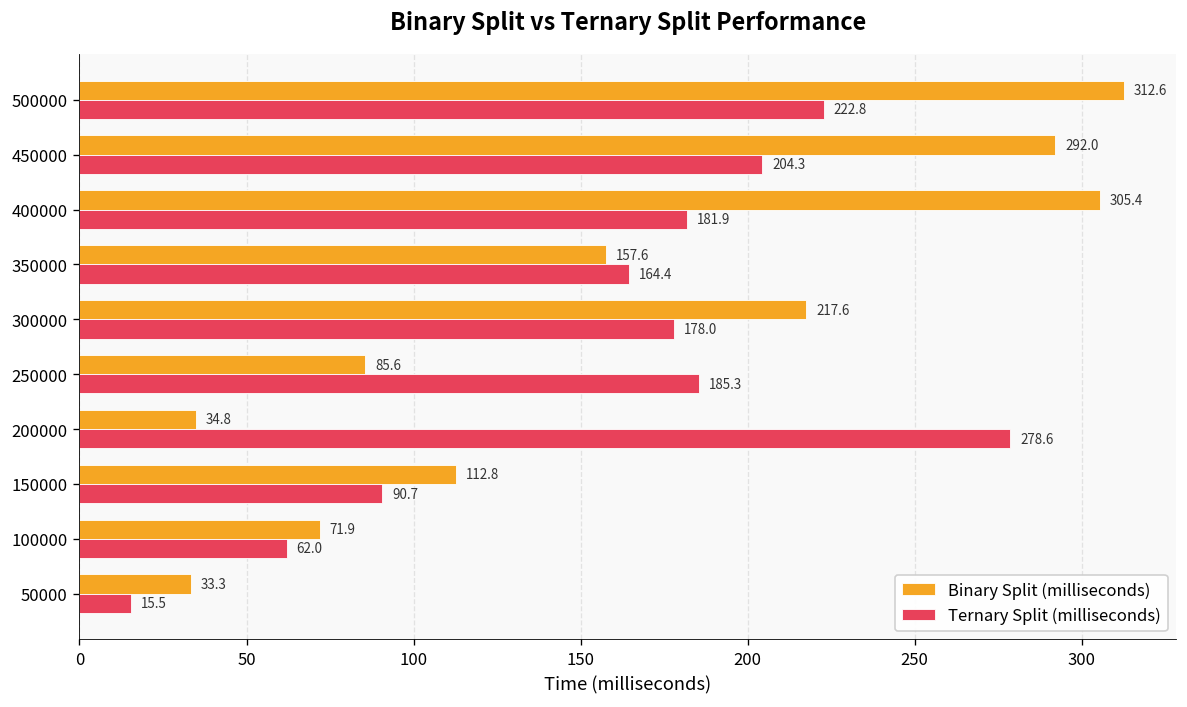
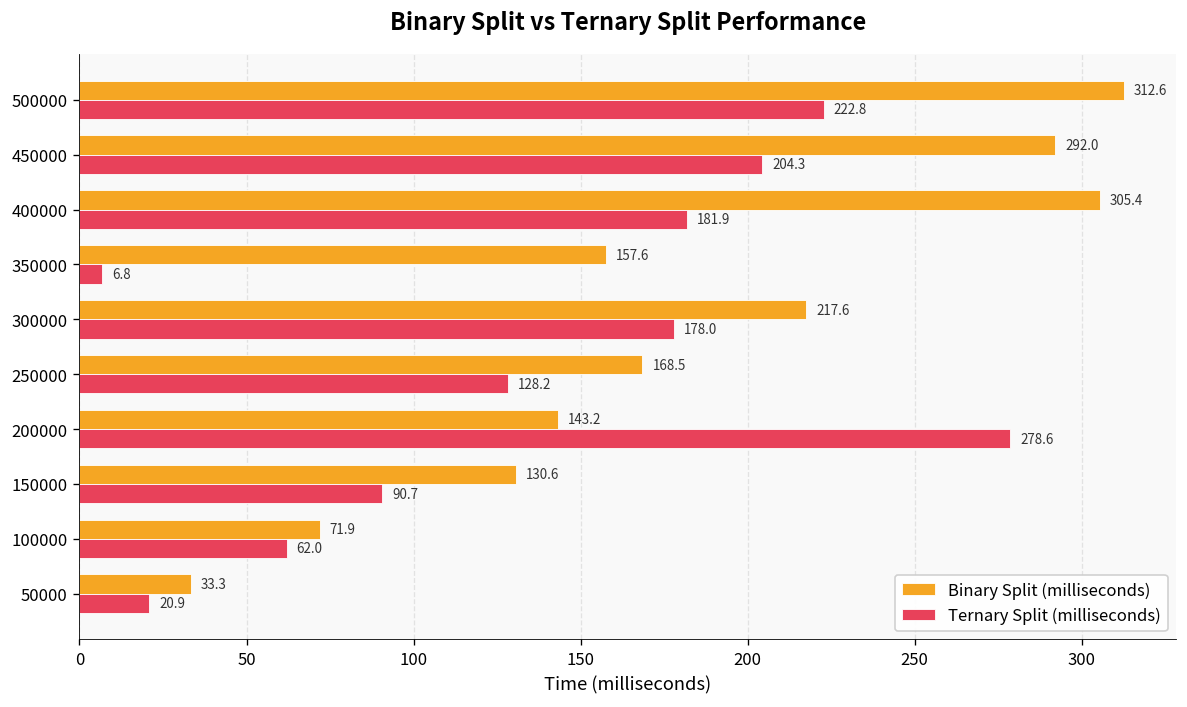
  {
    "Binary Split (milliseconds)": {
      "500000": 312.6,
      "450000": 292.0,
      "400000": 305.4,
      "350000": 157.6,
      "300000": 217.6,
-     "250000": 85.6,
-     "200000": 34.8,
-     "150000": 112.8,
+     "250000": 168.5,
+     "200000": 143.2,
+     "150000": 130.6,
      "100000": 71.9,
      "50000": 33.3
    },
    "Ternary Split (milliseconds)": {
      "500000": 222.8,
      "450000": 204.3,
      "400000": 181.9,
-     "350000": 164.4,
+     "350000": 6.8,
      "300000": 178.0,
-     "250000": 185.3,
+     "250000": 128.2,
      "200000": 278.6,
      "150000": 90.7,
      "100000": 62.0,
-     "50000": 15.5
+     "50000": 20.9
    }
  }
